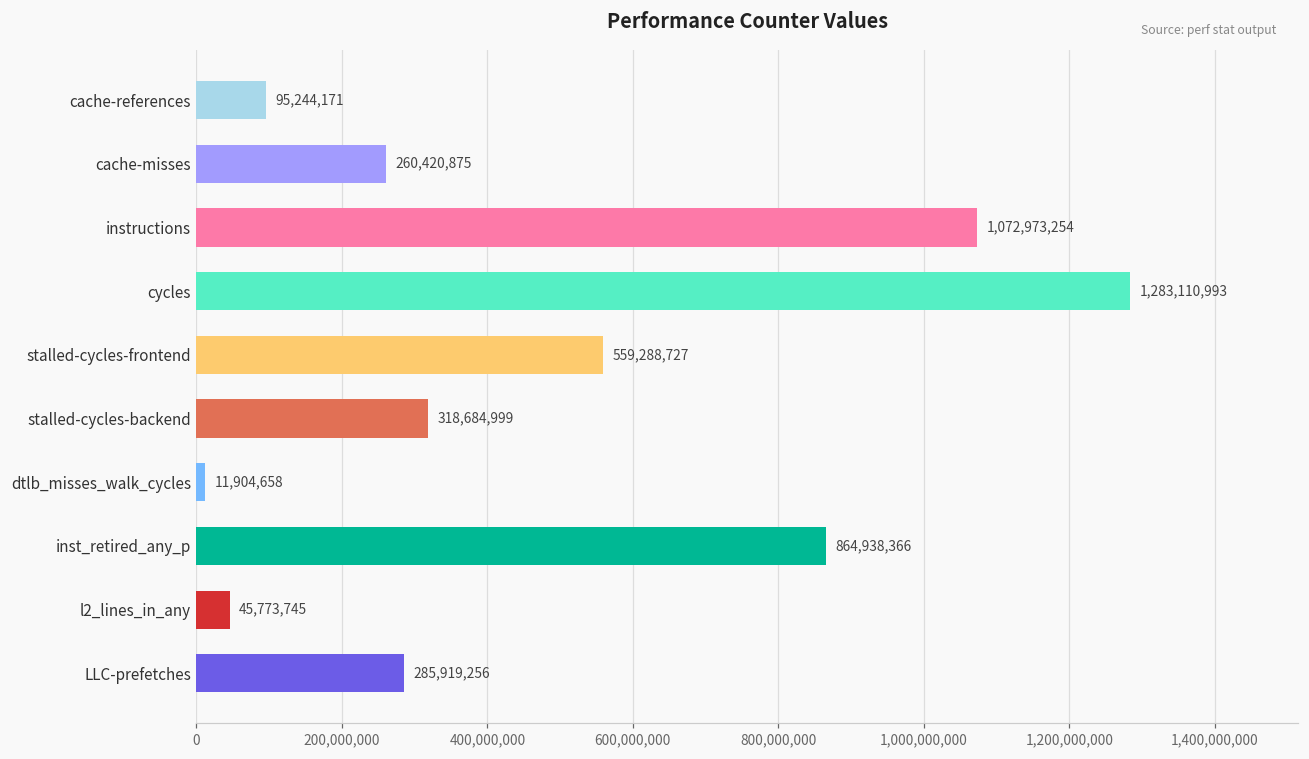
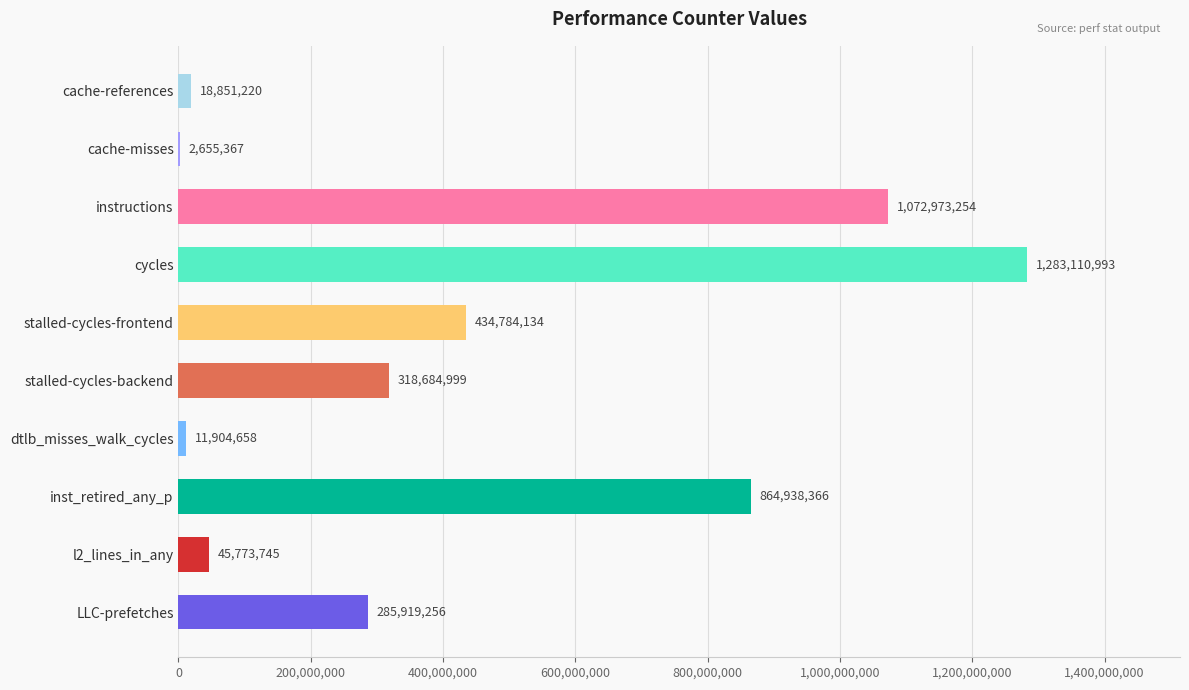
  {
-   "cache-references": "95,244,171",
-   "cache-misses": "260,420,875",
+   "cache-references": "18,851,220",
+   "cache-misses": "2,655,367",
    "instructions": "1,072,973,254",
    "cycles": "1,283,110,993",
-   "stalled-cycles-frontend": "559,288,727",
+   "stalled-cycles-frontend": "434,784,134",
    "stalled-cycles-backend": "318,684,999",
    "dtlb_misses_walk_cycles": "11,904,658",
    "inst_retired_any_p": "864,938,366",
    "l2_lines_in_any": "45,773,745",
    "LLC-prefetches": "285,919,256"
  }
